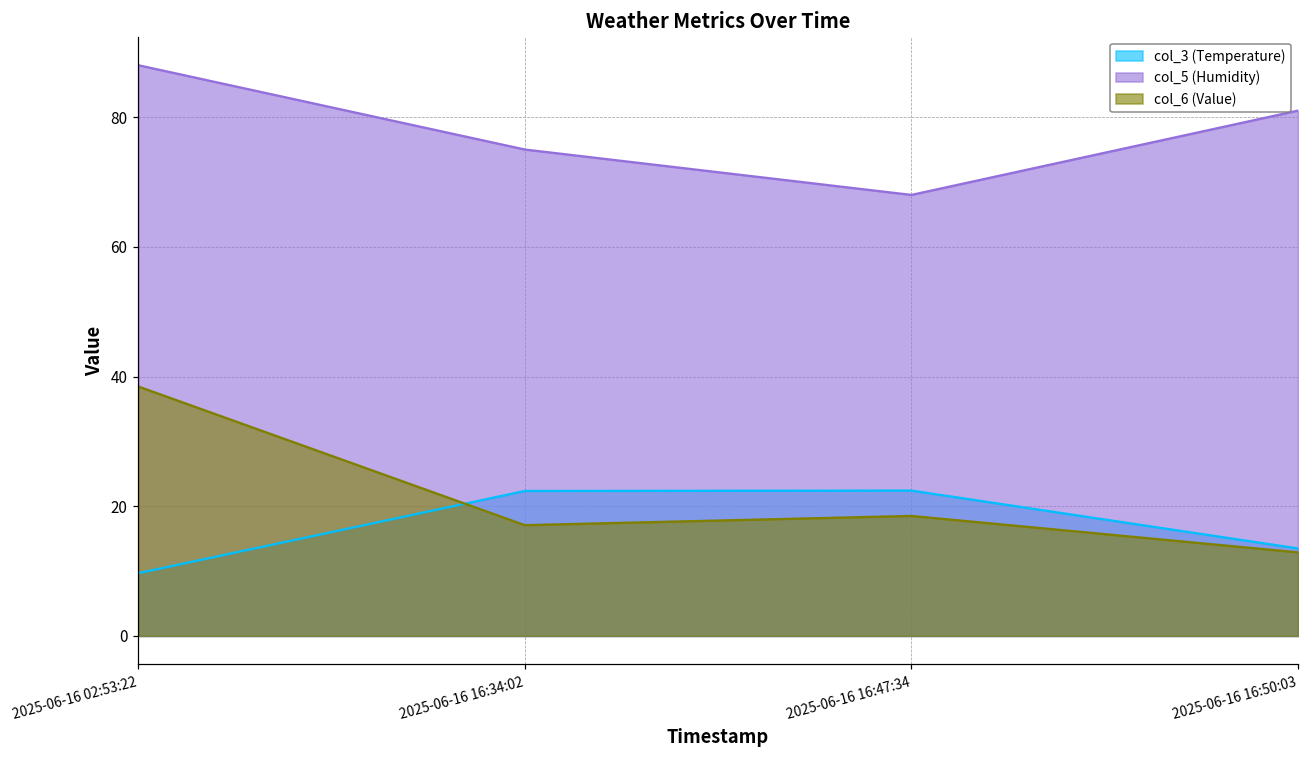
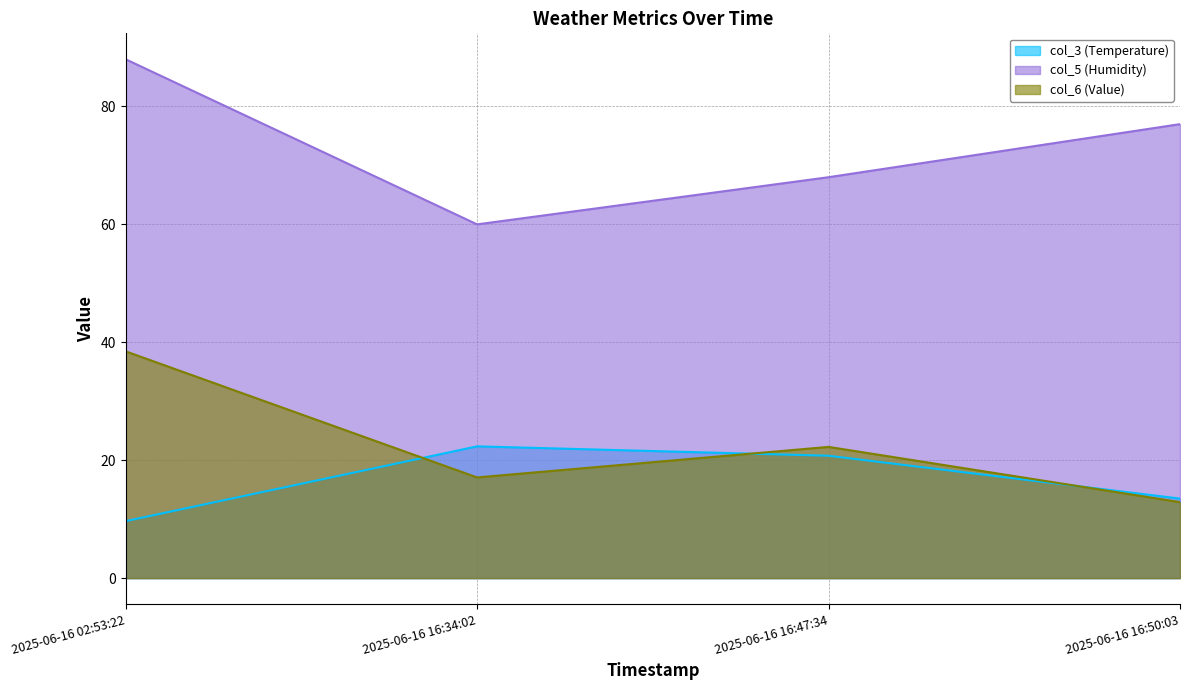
  {
    "col_3 (Temperature)": {
      "2025-06-16 02:53:22": 10,
      "2025-06-16 16:34:02": 22,
-     "2025-06-16 16:47:34": 22,
+     "2025-06-16 16:47:34": 21,
      "2025-06-16 16:50:03": 13
    },
    "col_5 (Humidity)": {
      "2025-06-16 02:53:22": 88,
-     "2025-06-16 16:34:02": 75,
+     "2025-06-16 16:34:02": 60,
      "2025-06-16 16:47:34": 68,
-     "2025-06-16 16:50:03": 81
+     "2025-06-16 16:50:03": 77
    },
    "col_6 (Value)": {
      "2025-06-16 02:53:22": 38,
      "2025-06-16 16:34:02": 17,
-     "2025-06-16 16:47:34": 19,
+     "2025-06-16 16:47:34": 22,
      "2025-06-16 16:50:03": 13
    }
  }
